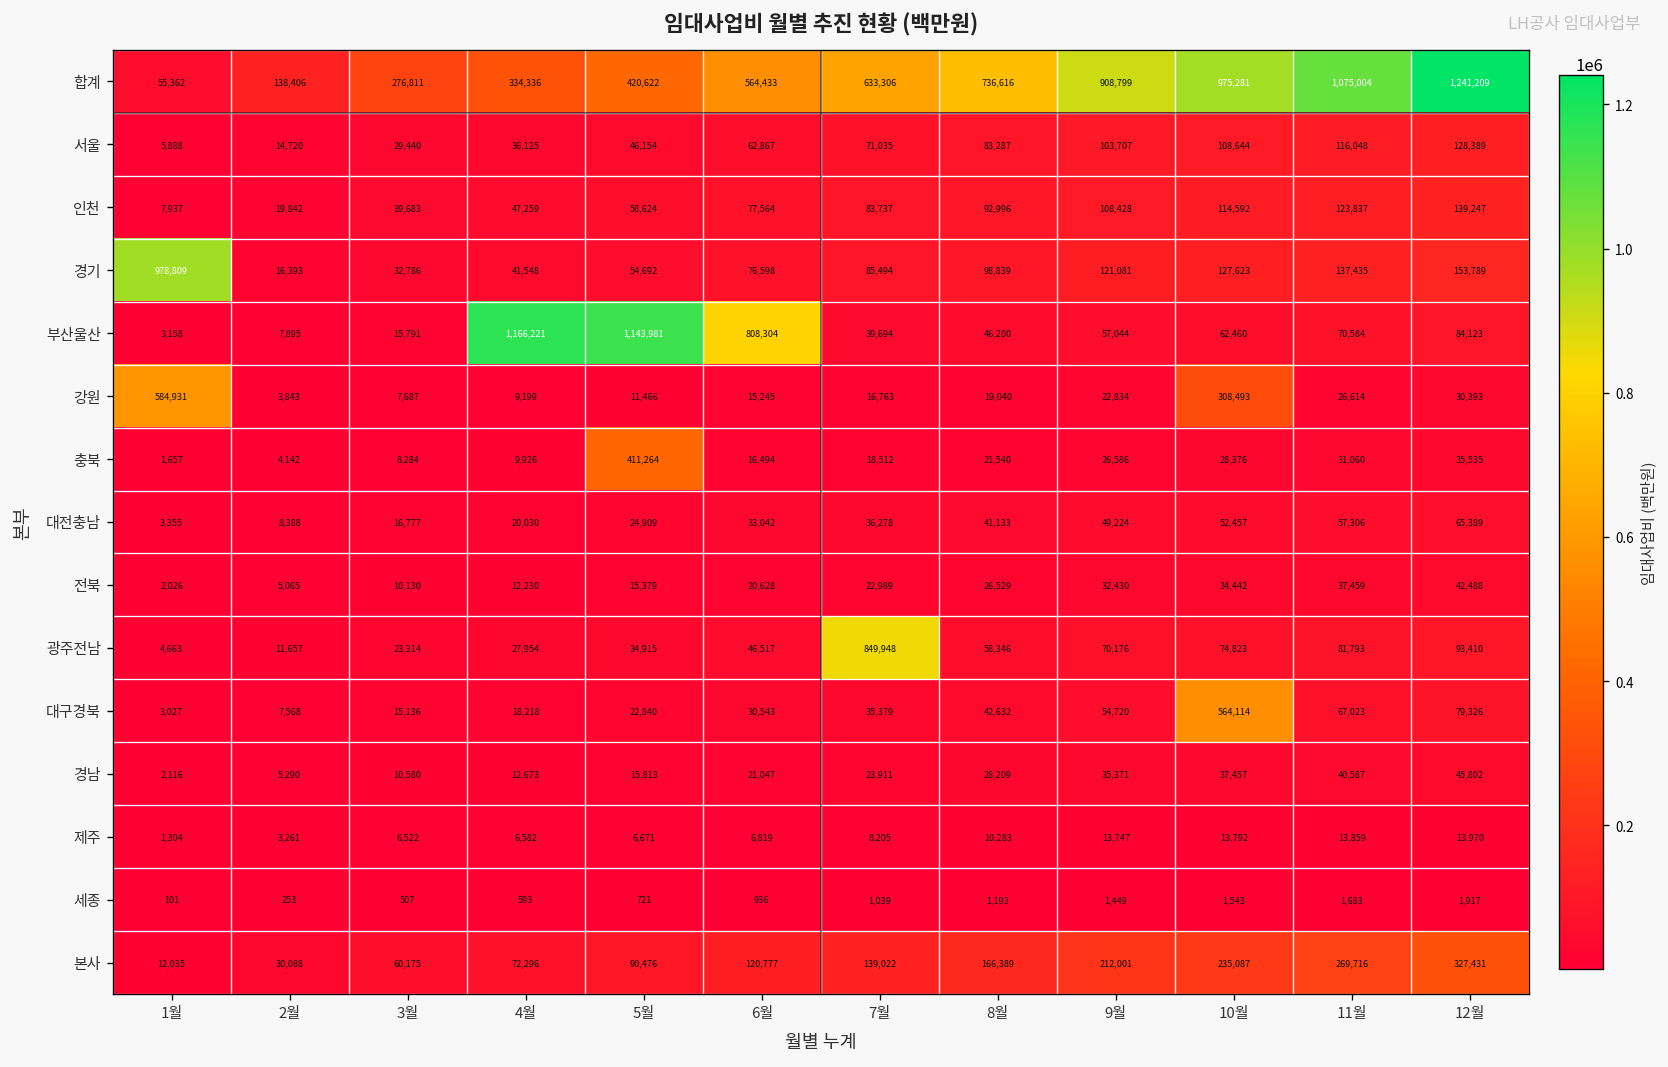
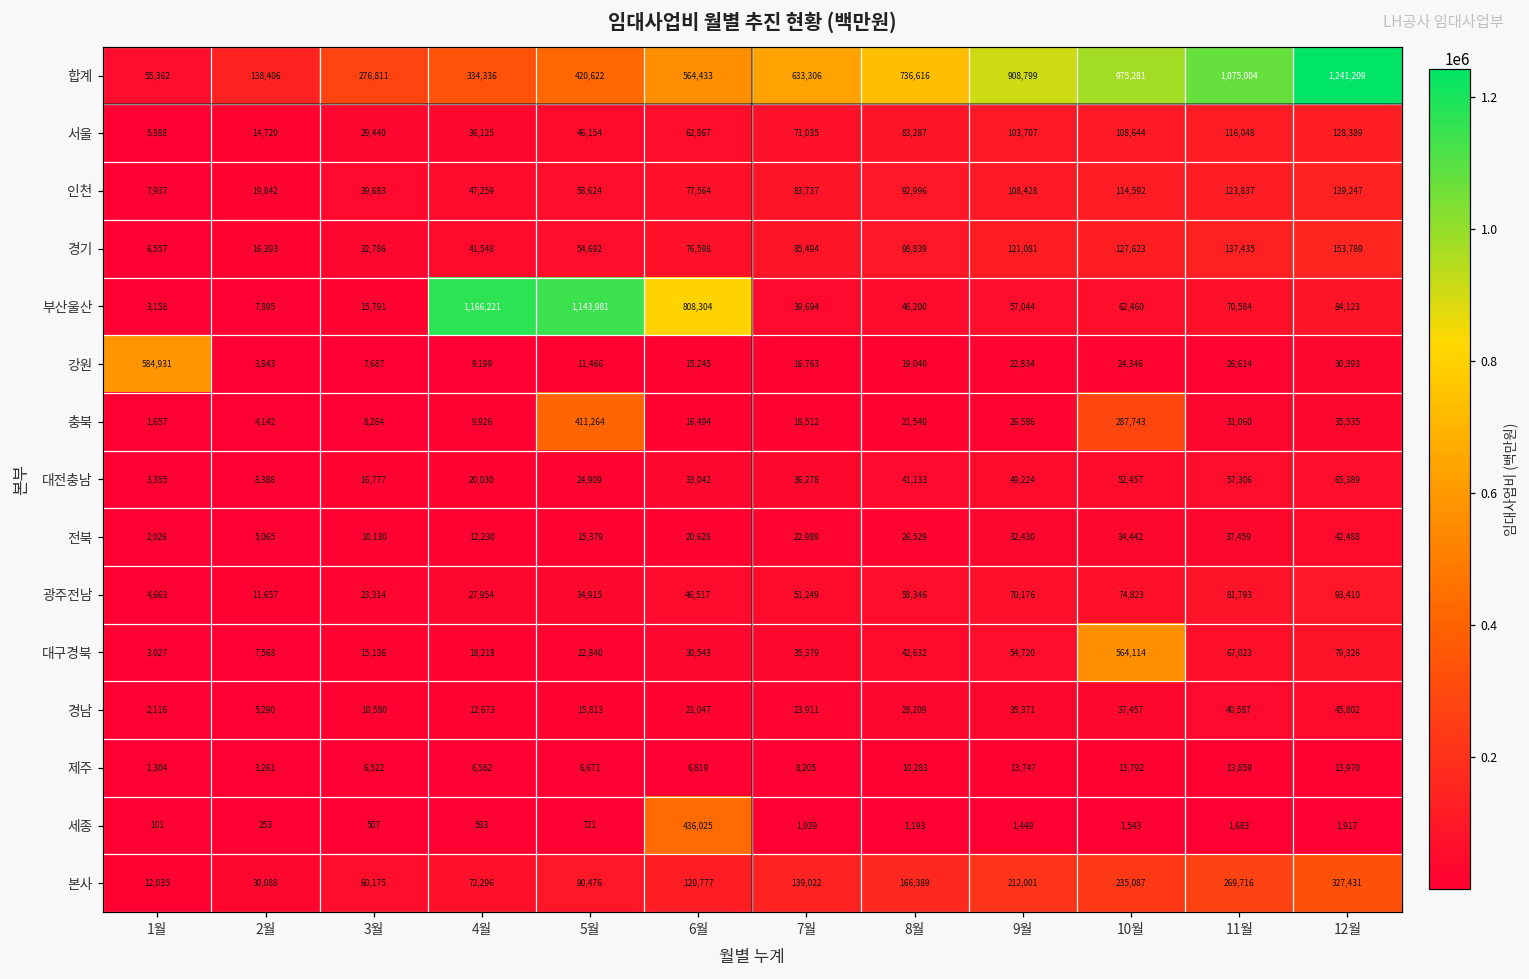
  {
    "합계": {
      "1월": "55,362",
      "2월": "138,406",
      "3월": "276,811",
      "4월": "334,336",
      "5월": "420,622",
      "6월": "564,433",
      "7월": "633,306",
      "8월": "736,616",
      "9월": "908,799",
      "10월": "975,281",
      "11월": "1,075,004",
      "12월": "1,241,209"
    },
    "서울": {
      "1월": "5,888",
      "2월": "14,720",
      "3월": "29,440",
      "4월": "36,125",
      "5월": "46,154",
      "6월": "62,867",
      "7월": "71,035",
      "8월": "83,287",
      "9월": "103,707",
      "10월": "108,644",
      "11월": "116,048",
      "12월": "128,389"
    },
    "인천": {
      "1월": "7,937",
      "2월": "19,842",
      "3월": "39,683",
      "4월": "47,259",
      "5월": "58,624",
      "6월": "77,564",
      "7월": "83,737",
      "8월": "92,996",
      "9월": "108,428",
      "10월": "114,592",
      "11월": "123,837",
      "12월": "139,247"
    },
    "경기": {
-     "1월": "978,809",
+     "1월": "6,557",
      "2월": "16,393",
      "3월": "32,786",
      "4월": "41,548",
      "5월": "54,692",
      "6월": "76,598",
      "7월": "85,494",
      "8월": "98,839",
      "9월": "121,081",
      "10월": "127,623",
      "11월": "137,435",
      "12월": "153,789"
    },
    "부산울산": {
      "1월": "3,158",
      "2월": "7,895",
      "3월": "15,791",
      "4월": "1,166,221",
      "5월": "1,143,981",
      "6월": "808,304",
      "7월": "39,694",
      "8월": "46,200",
      "9월": "57,044",
      "10월": "62,460",
      "11월": "70,584",
      "12월": "84,123"
    },
    "강원": {
      "1월": "584,931",
      "2월": "3,843",
      "3월": "7,687",
      "4월": "9,199",
      "5월": "11,466",
      "6월": "15,245",
      "7월": "16,763",
      "8월": "19,040",
      "9월": "22,834",
-     "10월": "308,493",
+     "10월": "24,346",
      "11월": "26,614",
      "12월": "30,393"
    },
    "충북": {
      "1월": "1,657",
      "2월": "4,142",
      "3월": "8,284",
      "4월": "9,926",
      "5월": "411,264",
      "6월": "16,494",
      "7월": "18,512",
      "8월": "21,540",
      "9월": "26,586",
-     "10월": "28,376",
+     "10월": "287,743",
      "11월": "31,060",
      "12월": "35,535"
    },
    "대전충남": {
      "1월": "3,355",
      "2월": "8,388",
      "3월": "16,777",
      "4월": "20,030",
      "5월": "24,909",
      "6월": "33,042",
      "7월": "36,278",
      "8월": "41,133",
      "9월": "49,224",
      "10월": "52,457",
      "11월": "57,306",
      "12월": "65,389"
    },
    "전북": {
      "1월": "2,026",
      "2월": "5,065",
      "3월": "10,130",
      "4월": "12,230",
      "5월": "15,379",
      "6월": "20,628",
      "7월": "22,989",
      "8월": "26,529",
      "9월": "32,430",
      "10월": "34,442",
      "11월": "37,459",
      "12월": "42,488"
    },
    "광주전남": {
      "1월": "4,663",
      "2월": "11,657",
      "3월": "23,314",
      "4월": "27,954",
      "5월": "34,915",
      "6월": "46,517",
-     "7월": "849,948",
+     "7월": "51,249",
      "8월": "58,346",
      "9월": "70,176",
      "10월": "74,823",
      "11월": "81,793",
      "12월": "93,410"
    },
    "대구경북": {
      "1월": "3,027",
      "2월": "7,568",
      "3월": "15,136",
      "4월": "18,218",
      "5월": "22,840",
      "6월": "30,543",
      "7월": "35,379",
      "8월": "42,632",
      "9월": "54,720",
      "10월": "564,114",
      "11월": "67,023",
      "12월": "79,326"
    },
    "경남": {
      "1월": "2,116",
      "2월": "5,290",
      "3월": "10,580",
      "4월": "12,673",
      "5월": "15,813",
      "6월": "21,047",
      "7월": "23,911",
      "8월": "28,209",
      "9월": "35,371",
      "10월": "37,457",
      "11월": "40,587",
      "12월": "45,802"
    },
    "제주": {
      "1월": "1,304",
      "2월": "3,261",
      "3월": "6,522",
      "4월": "6,582",
      "5월": "6,671",
      "6월": "6,819",
      "7월": "8,205",
      "8월": "10,283",
      "9월": "13,747",
      "10월": "13,792",
      "11월": "13,859",
      "12월": "13,970"
    },
    "세종": {
      "1월": "101",
      "2월": "253",
      "3월": "507",
      "4월": "593",
      "5월": "721",
-     "6월": "936",
+     "6월": "436,025",
      "7월": "1,039",
      "8월": "1,193",
      "9월": "1,449",
      "10월": "1,543",
      "11월": "1,683",
      "12월": "1,917"
    },
    "본사": {
      "1월": "12,035",
      "2월": "30,088",
      "3월": "60,175",
      "4월": "72,296",
      "5월": "90,476",
      "6월": "120,777",
      "7월": "139,022",
      "8월": "166,389",
      "9월": "212,001",
      "10월": "235,087",
      "11월": "269,716",
      "12월": "327,431"
    }
  }
